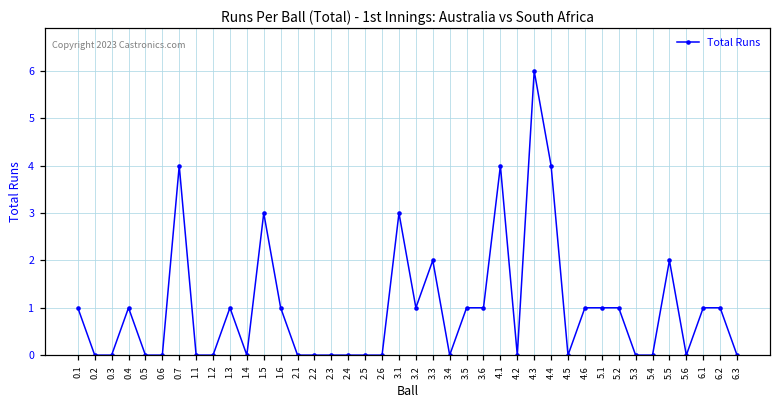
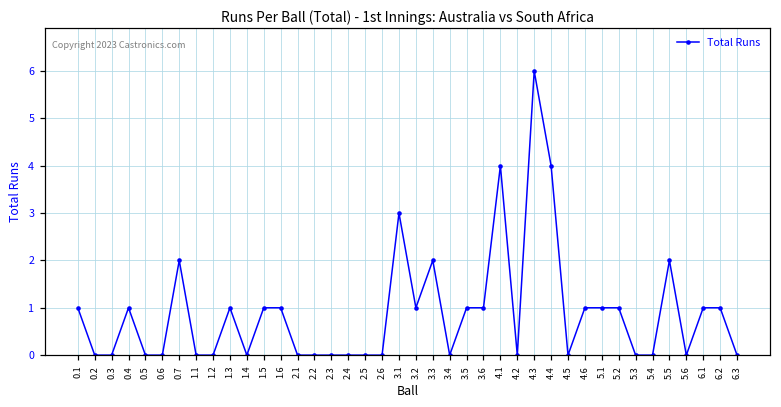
  {
    "0.1": 1,
    "0.2": 0,
    "0.3": 0,
    "0.4": 1,
    "0.5": 0,
    "0.6": 0,
-   "0.7": 4,
+   "0.7": 2,
    "1.1": 0,
    "1.2": 0,
    "1.3": 1,
    "1.4": 0,
-   "1.5": 3,
+   "1.5": 1,
    "1.6": 1,
    "2.1": 0,
    "2.2": 0,
    "2.3": 0,
    "2.4": 0,
    "2.5": 0,
    "2.6": 0,
    "3.1": 3,
    "3.2": 1,
    "3.3": 2,
    "3.4": 0,
    "3.5": 1,
    "3.6": 1,
    "4.1": 4,
    "4.2": 0,
    "4.3": 6,
    "4.4": 4,
    "4.5": 0,
    "4.6": 1,
    "5.1": 1,
    "5.2": 1,
    "5.3": 0,
    "5.4": 0,
    "5.5": 2,
    "5.6": 0,
    "6.1": 1,
    "6.2": 1,
    "6.3": 0
  }
